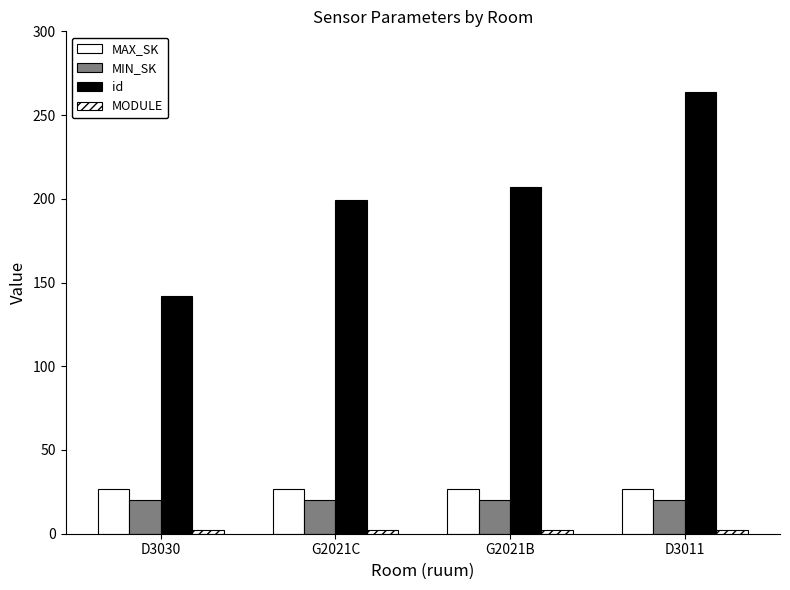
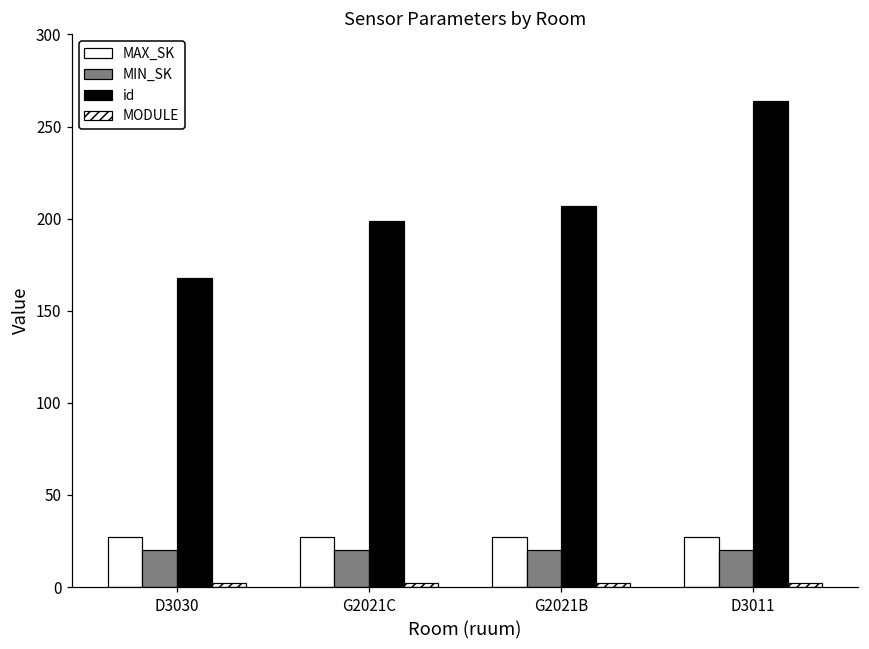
  {
    "MIN_SK": {
      "D3030": 20,
      "G2021C": 20,
      "G2021B": 20,
      "D3011": 20
    },
    "id": {
-     "D3030": 142,
+     "D3030": 168,
      "G2021C": 199,
      "G2021B": 207,
      "D3011": 264
    }
  }
